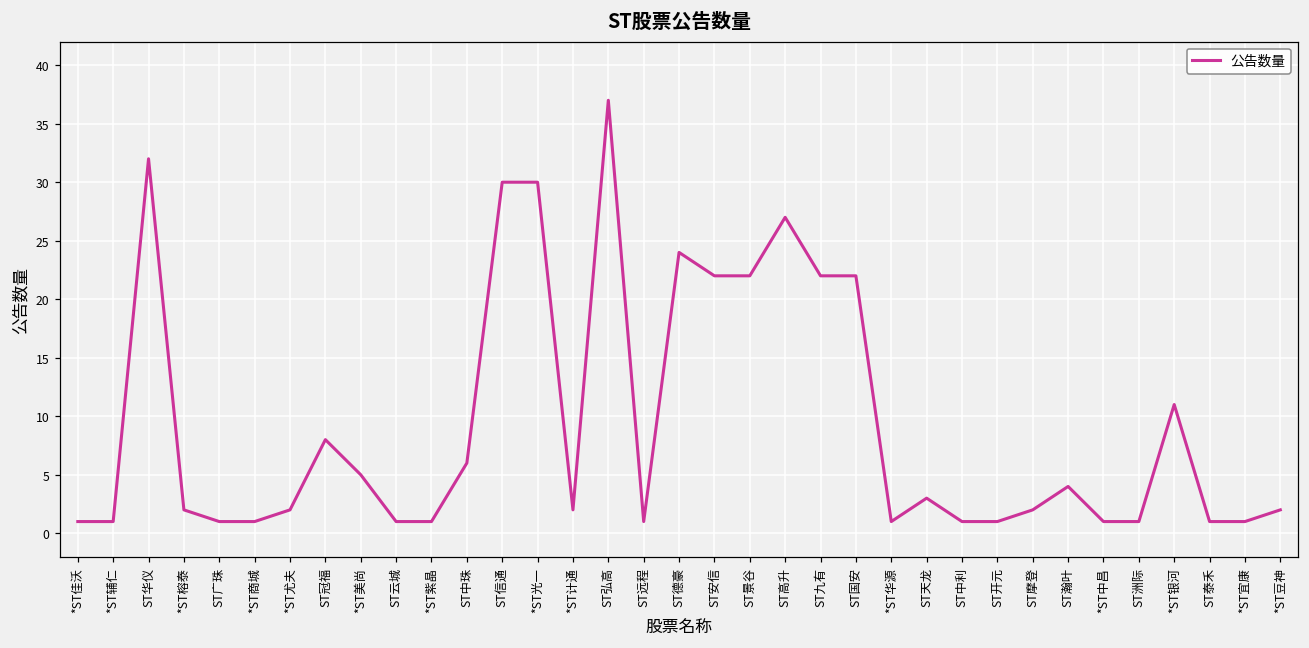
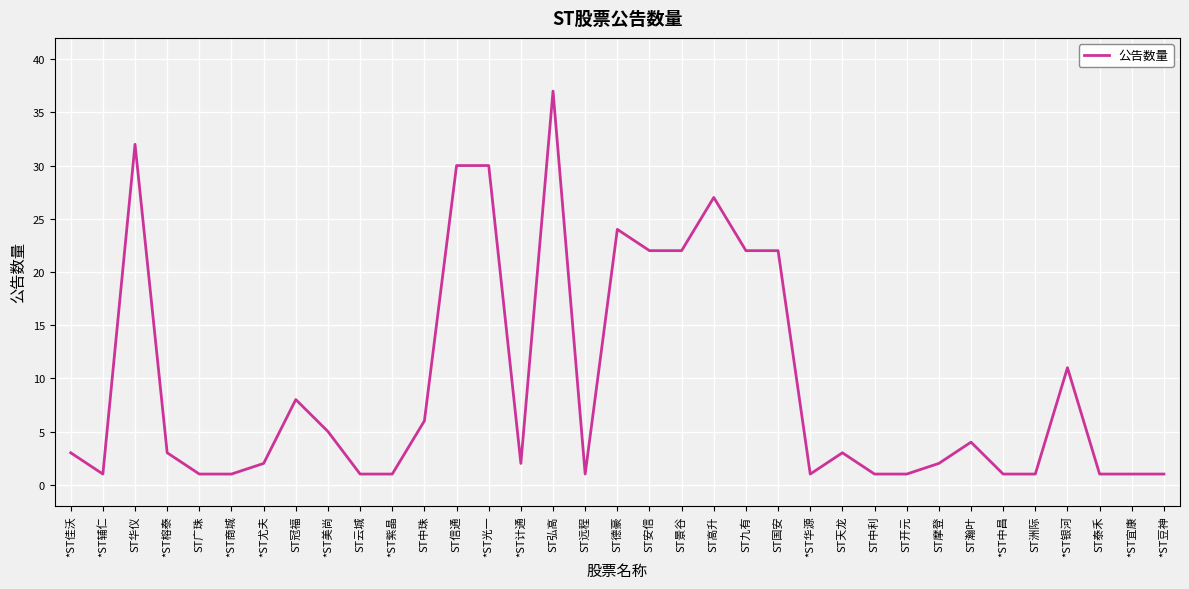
  {
-   "*ST佳沃": 1,
+   "*ST佳沃": 3,
    "*ST辅仁": 1,
    "ST华仪": 32,
-   "*ST榕泰": 2,
+   "*ST榕泰": 3,
    "ST广珠": 1,
    "*ST商城": 1,
    "*ST尤夫": 2,
    "ST冠福": 8,
    "*ST美尚": 5,
    "ST云城": 1,
    "*ST紫晶": 1,
    "ST中珠": 6,
    "ST信通": 30,
    "*ST光一": 30,
    "*ST计通": 2,
    "ST弘高": 37,
    "ST远程": 1,
    "ST德豪": 24,
    "ST安信": 22,
    "ST景谷": 22,
    "ST高升": 27,
    "ST九有": 22,
    "ST国安": 22,
    "*ST华源": 1,
    "ST天龙": 3,
    "ST中利": 1,
    "ST开元": 1,
    "ST摩登": 2,
    "ST瀚叶": 4,
    "*ST中昌": 1,
    "ST洲际": 1,
    "*ST银河": 11,
    "ST泰禾": 1,
    "*ST宜康": 1,
-   "*ST豆神": 2
+   "*ST豆神": 1
  }
